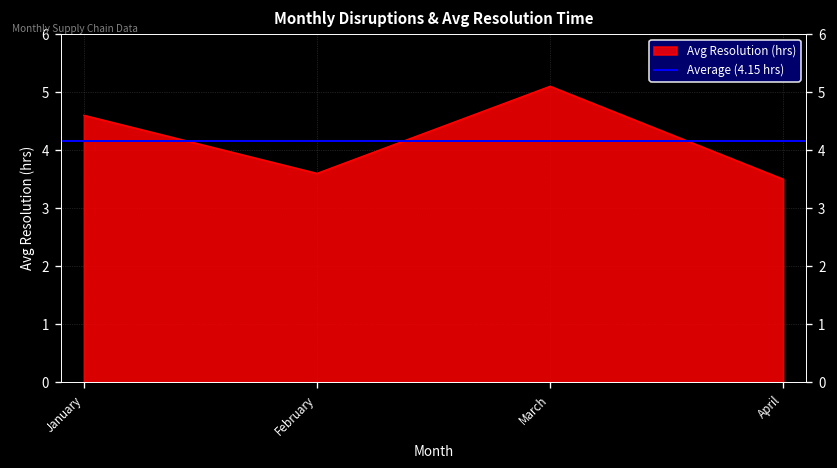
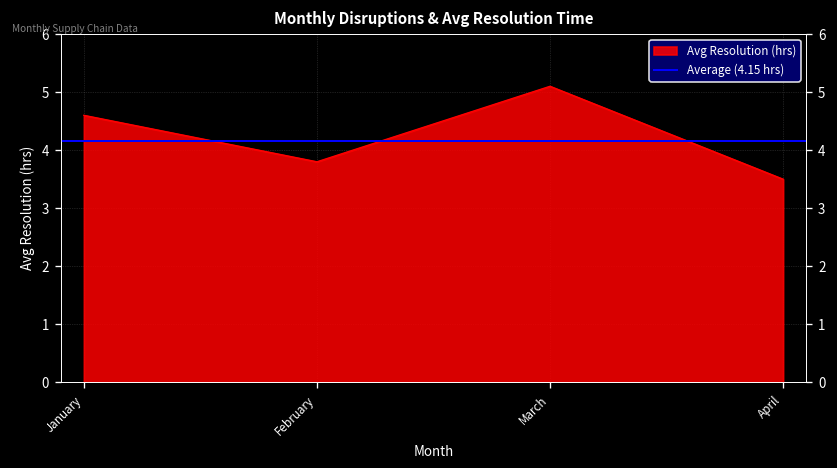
  {
    "January": 4.6,
-   "February": 3.6,
+   "February": 3.8,
    "March": 5.1,
    "April": 3.5
  }
